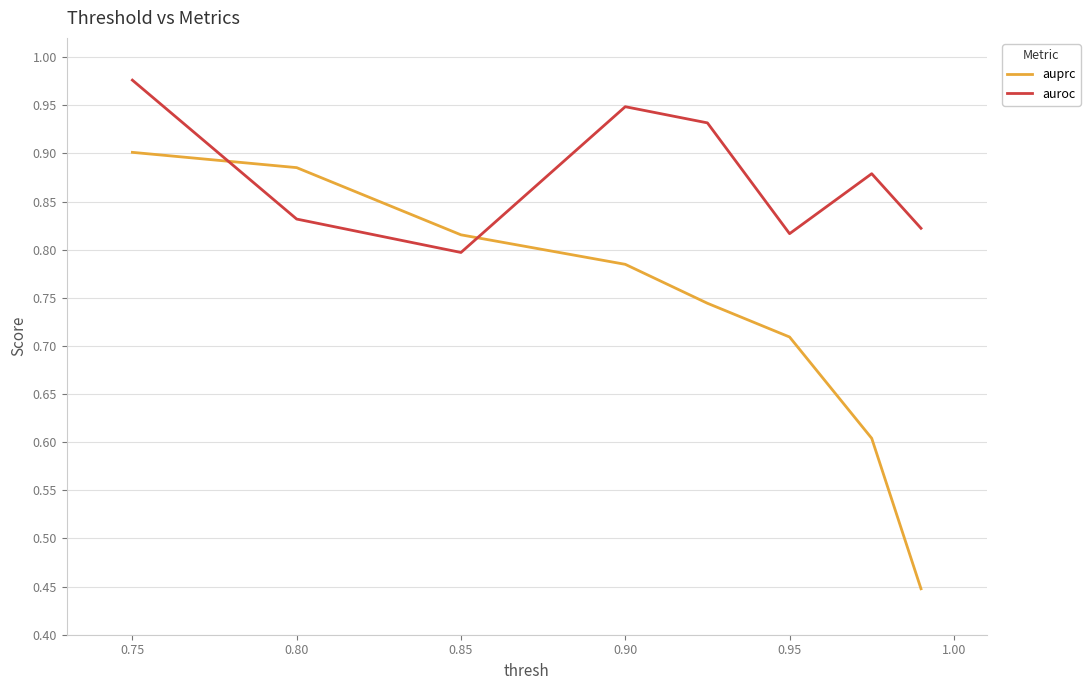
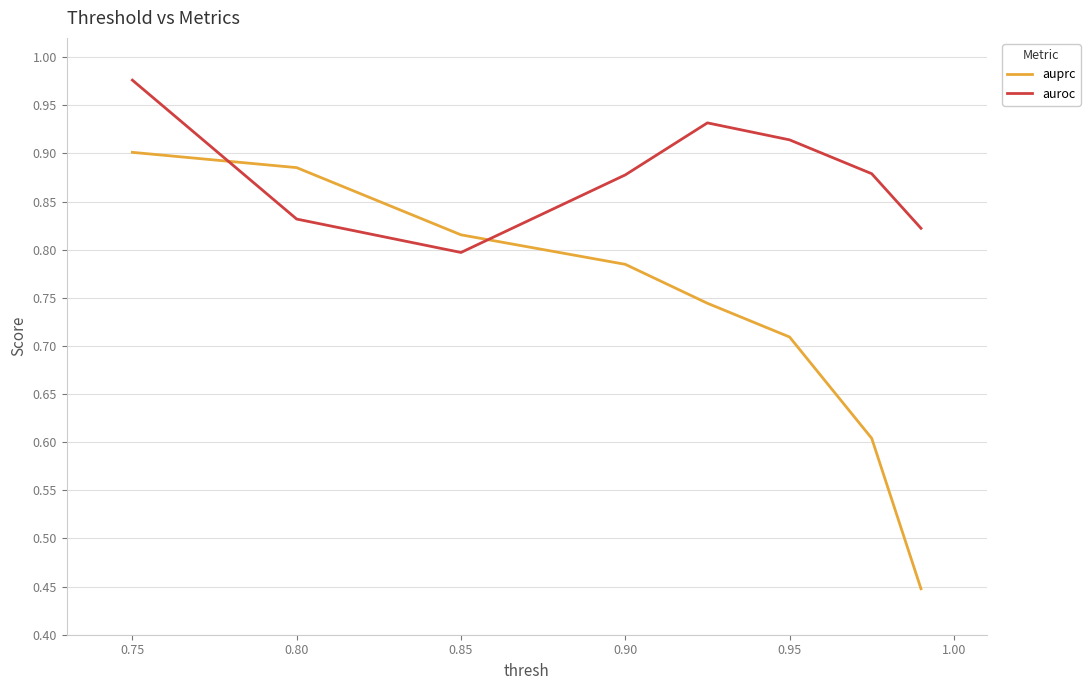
  {
    "auprc": {
      "0.75": 0.90,
      "0.80": 0.89,
      "0.85": 0.82,
      "0.90": 0.78,
      "0.95": 0.71
    },
    "auroc": {
      "0.75": 0.98,
      "0.80": 0.83,
      "0.85": 0.80,
-     "0.90": 0.95,
-     "0.95": 0.82
+     "0.90": 0.88,
+     "0.95": 0.91
    }
  }
